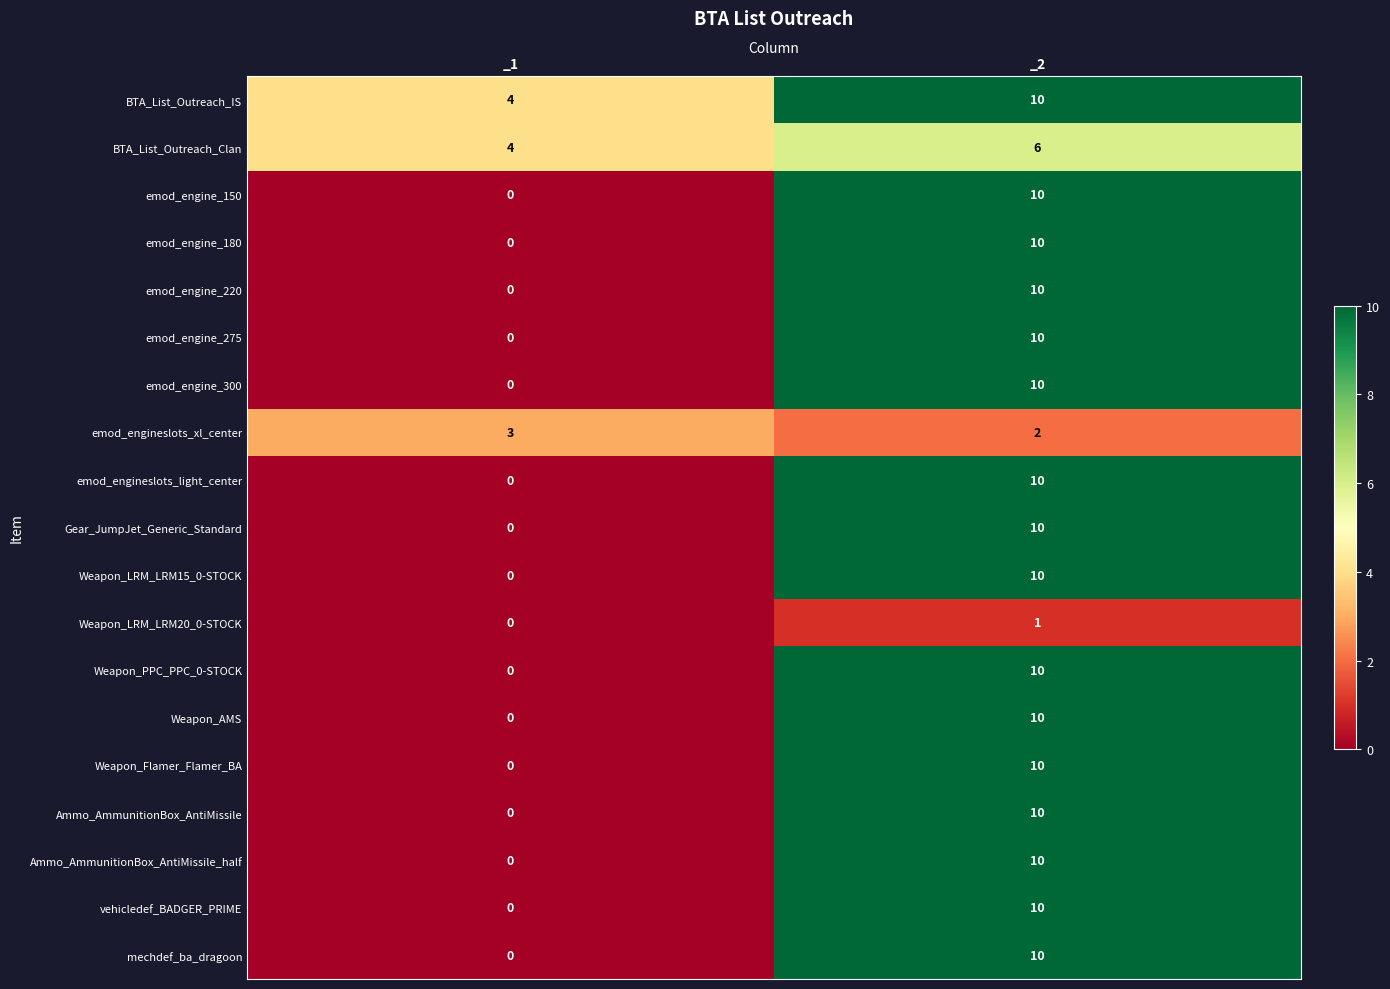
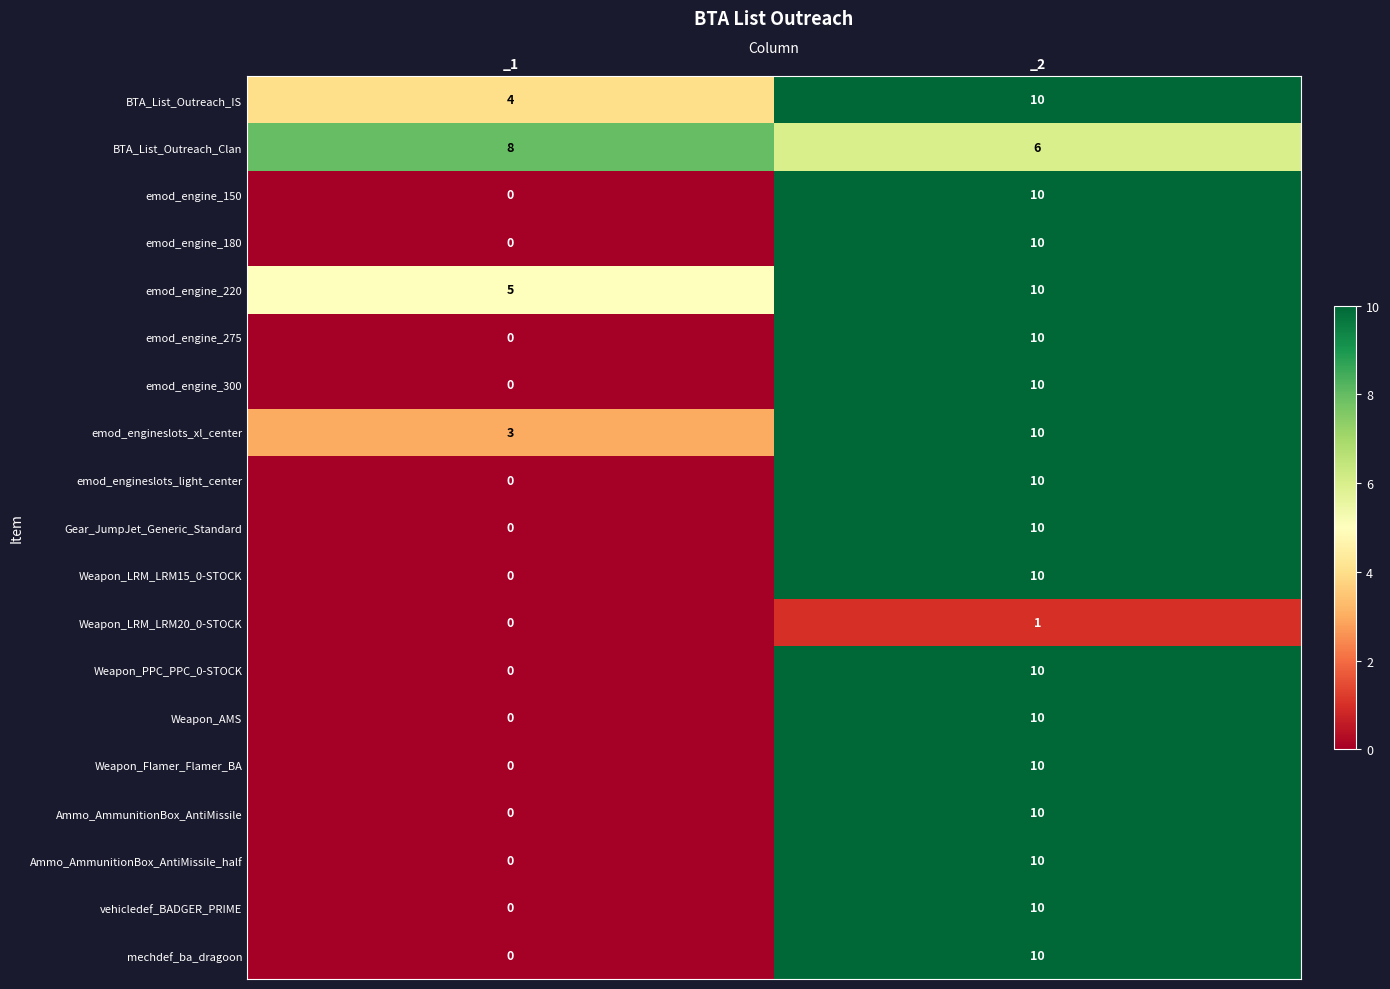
  {
    "BTA_List_Outreach_IS": {
      "_1": 4,
      "_2": 10
    },
    "BTA_List_Outreach_Clan": {
-     "_1": 4,
+     "_1": 8,
      "_2": 6
    },
    "emod_engine_150": {
      "_1": 0,
      "_2": 10
    },
    "emod_engine_180": {
      "_1": 0,
      "_2": 10
    },
    "emod_engine_220": {
-     "_1": 0,
+     "_1": 5,
      "_2": 10
    },
    "emod_engine_275": {
      "_1": 0,
      "_2": 10
    },
    "emod_engine_300": {
      "_1": 0,
      "_2": 10
    },
    "emod_engineslots_xl_center": {
      "_1": 3,
-     "_2": 2
+     "_2": 10
    },
    "emod_engineslots_light_center": {
      "_1": 0,
      "_2": 10
    },
    "Gear_JumpJet_Generic_Standard": {
      "_1": 0,
      "_2": 10
    },
    "Weapon_LRM_LRM15_0-STOCK": {
      "_1": 0,
      "_2": 10
    },
    "Weapon_LRM_LRM20_0-STOCK": {
      "_1": 0,
      "_2": 1
    },
    "Weapon_PPC_PPC_0-STOCK": {
      "_1": 0,
      "_2": 10
    },
    "Weapon_AMS": {
      "_1": 0,
      "_2": 10
    },
    "Weapon_Flamer_Flamer_BA": {
      "_1": 0,
      "_2": 10
    },
    "Ammo_AmmunitionBox_AntiMissile": {
      "_1": 0,
      "_2": 10
    },
    "Ammo_AmmunitionBox_AntiMissile_half": {
      "_1": 0,
      "_2": 10
    },
    "vehicledef_BADGER_PRIME": {
      "_1": 0,
      "_2": 10
    },
    "mechdef_ba_dragoon": {
      "_1": 0,
      "_2": 10
    }
  }
